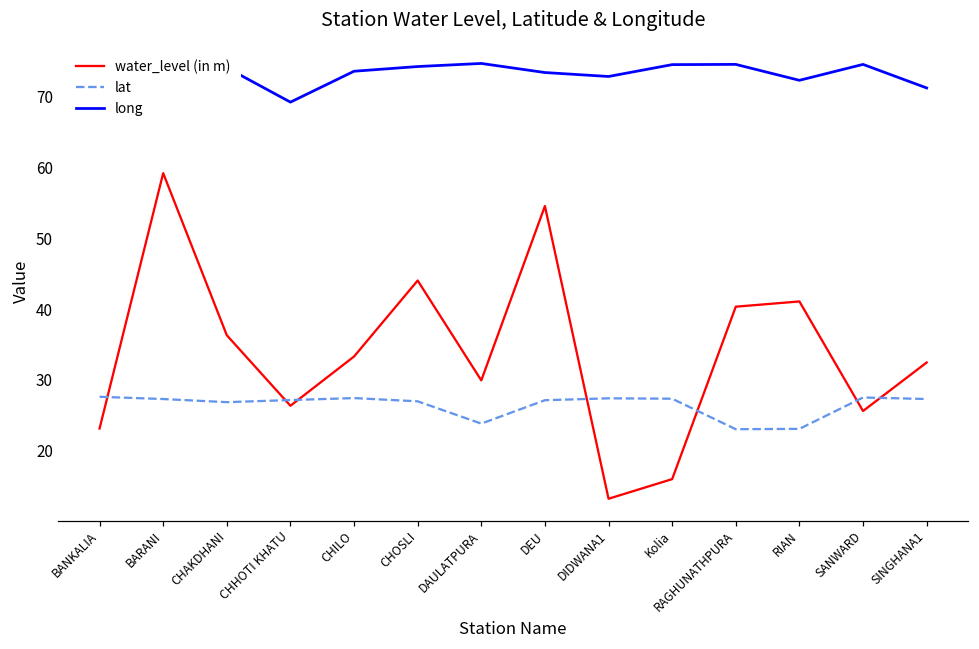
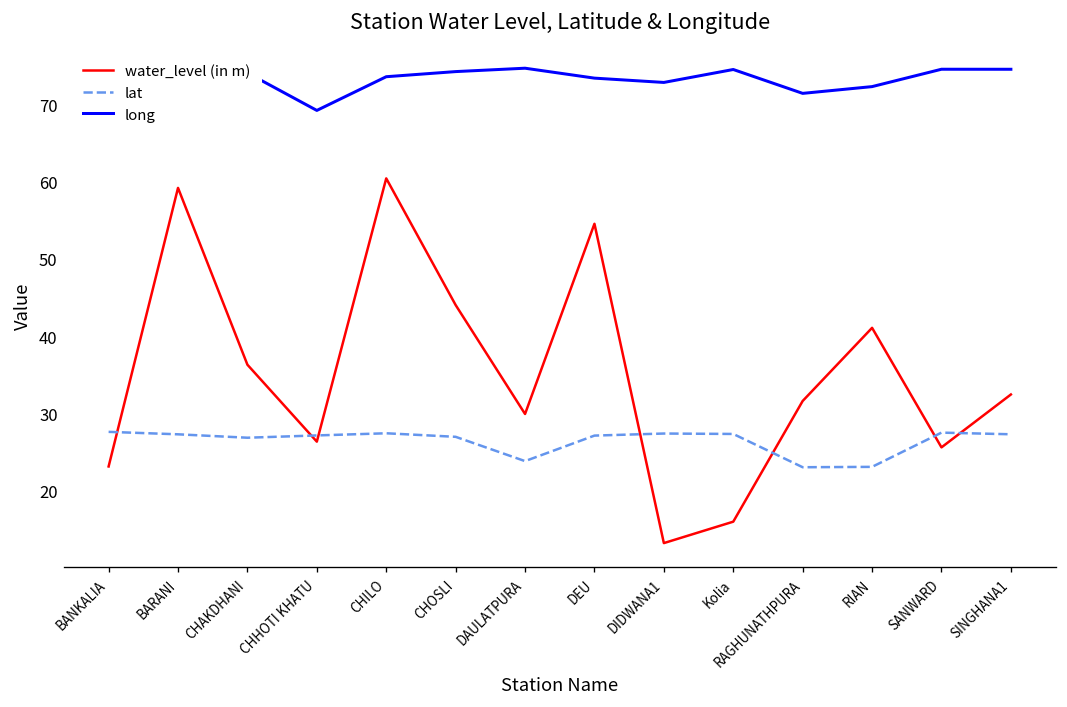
  {
    "water_level (in m)": {
      "BANKALIA": 23,
      "BARANI": 59,
      "CHAKDHANI": 36,
      "CHHOTI KHATU": 26,
-     "CHILO": 33,
+     "CHILO": 60,
      "CHOSLI": 44,
      "DAULATPURA": 30,
      "DEU": 55,
      "DIDWANA1": 13,
      "Kolia": 16,
-     "RAGHUNATHPURA": 40,
+     "RAGHUNATHPURA": 32,
      "RIAN": 41,
      "SANWARD": 26,
      "SINGHANA1": 32
    },
    "lat": {
      "BANKALIA": 28,
      "BARANI": 27,
      "CHAKDHANI": 27,
      "CHHOTI KHATU": 27,
      "CHILO": 27,
      "CHOSLI": 27,
      "DAULATPURA": 24,
      "DEU": 27,
      "DIDWANA1": 27,
      "Kolia": 27,
      "RAGHUNATHPURA": 23,
      "RIAN": 23,
      "SANWARD": 28,
      "SINGHANA1": 27
    },
    "long": {
      "CHHOTI KHATU": 69,
      "CHILO": 74,
      "CHOSLI": 74,
      "DAULATPURA": 75,
      "DEU": 73,
      "DIDWANA1": 73,
      "Kolia": 74,
-     "RAGHUNATHPURA": 75,
+     "RAGHUNATHPURA": 71,
      "RIAN": 72,
      "SANWARD": 75,
-     "SINGHANA1": 71
+     "SINGHANA1": 75
    }
  }
